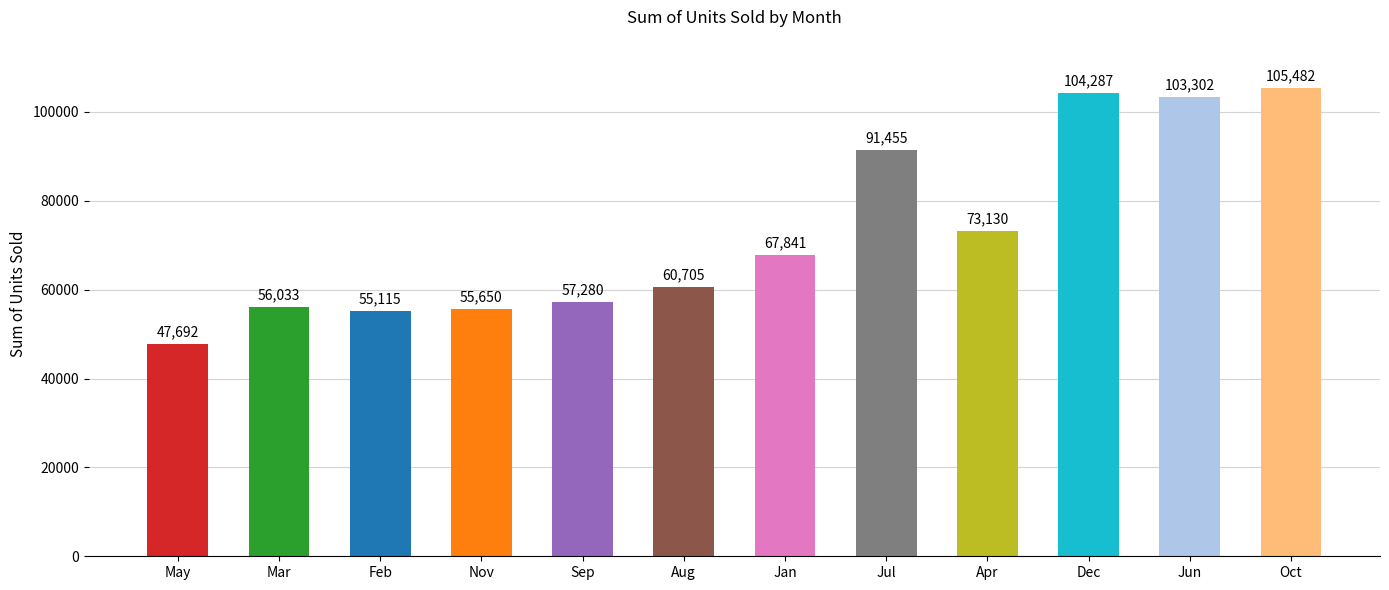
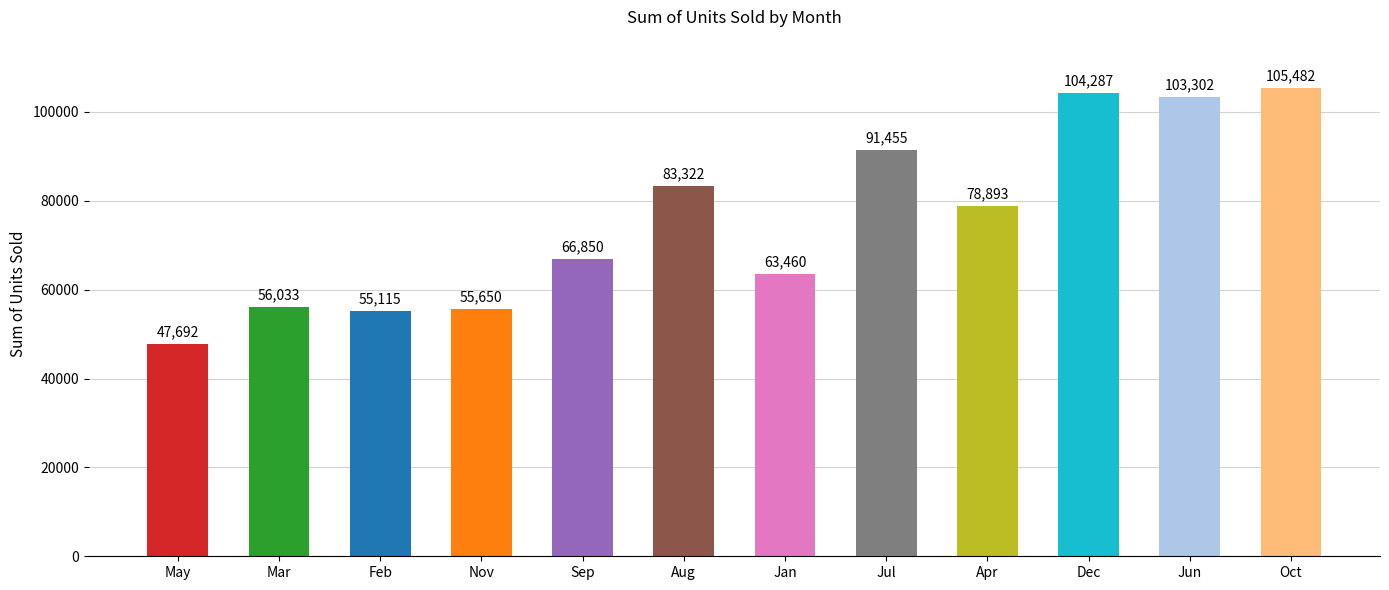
  {
    "May": "47,692",
    "Mar": "56,033",
    "Feb": "55,115",
    "Nov": "55,650",
-   "Sep": "57,280",
-   "Aug": "60,705",
-   "Jan": "67,841",
+   "Sep": "66,850",
+   "Aug": "83,322",
+   "Jan": "63,460",
    "Jul": "91,455",
-   "Apr": "73,130",
+   "Apr": "78,893",
    "Dec": "104,287",
    "Jun": "103,302",
    "Oct": "105,482"
  }
